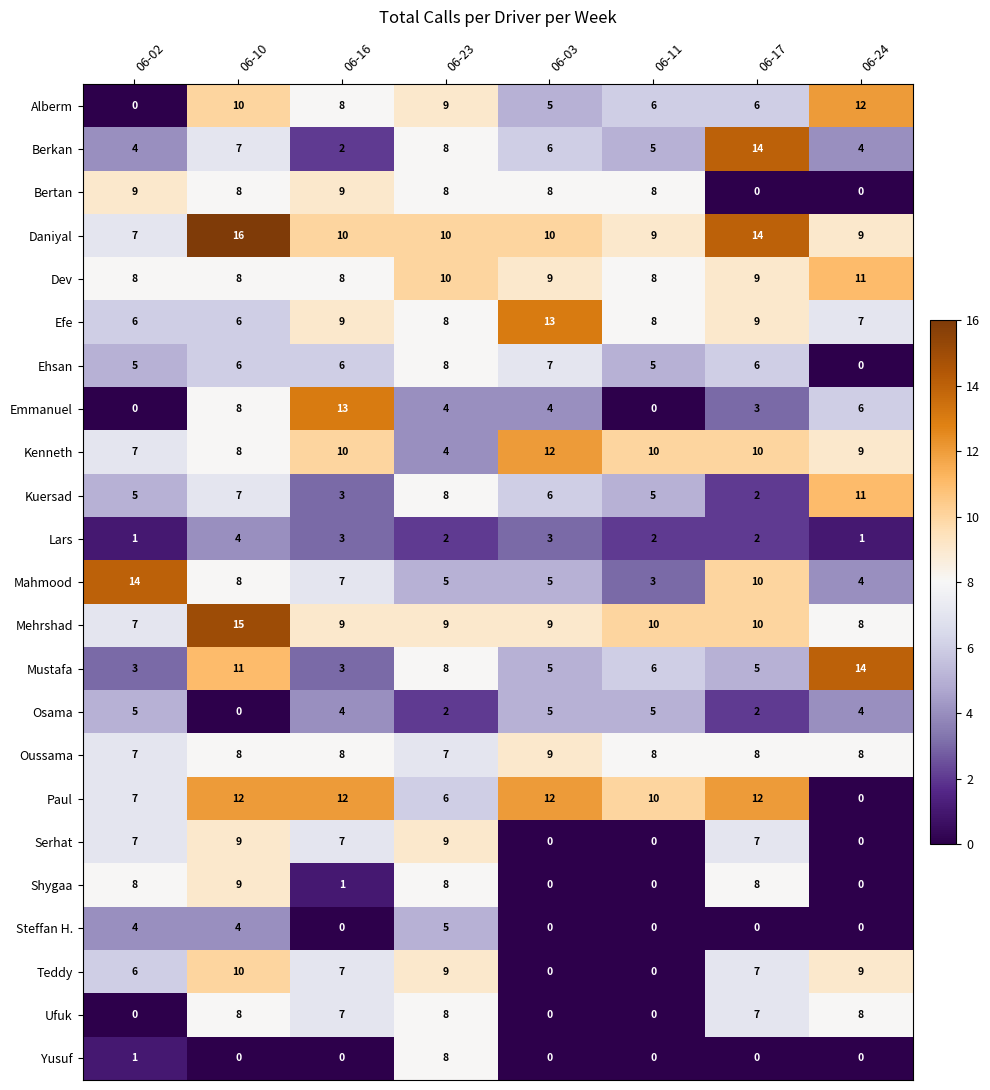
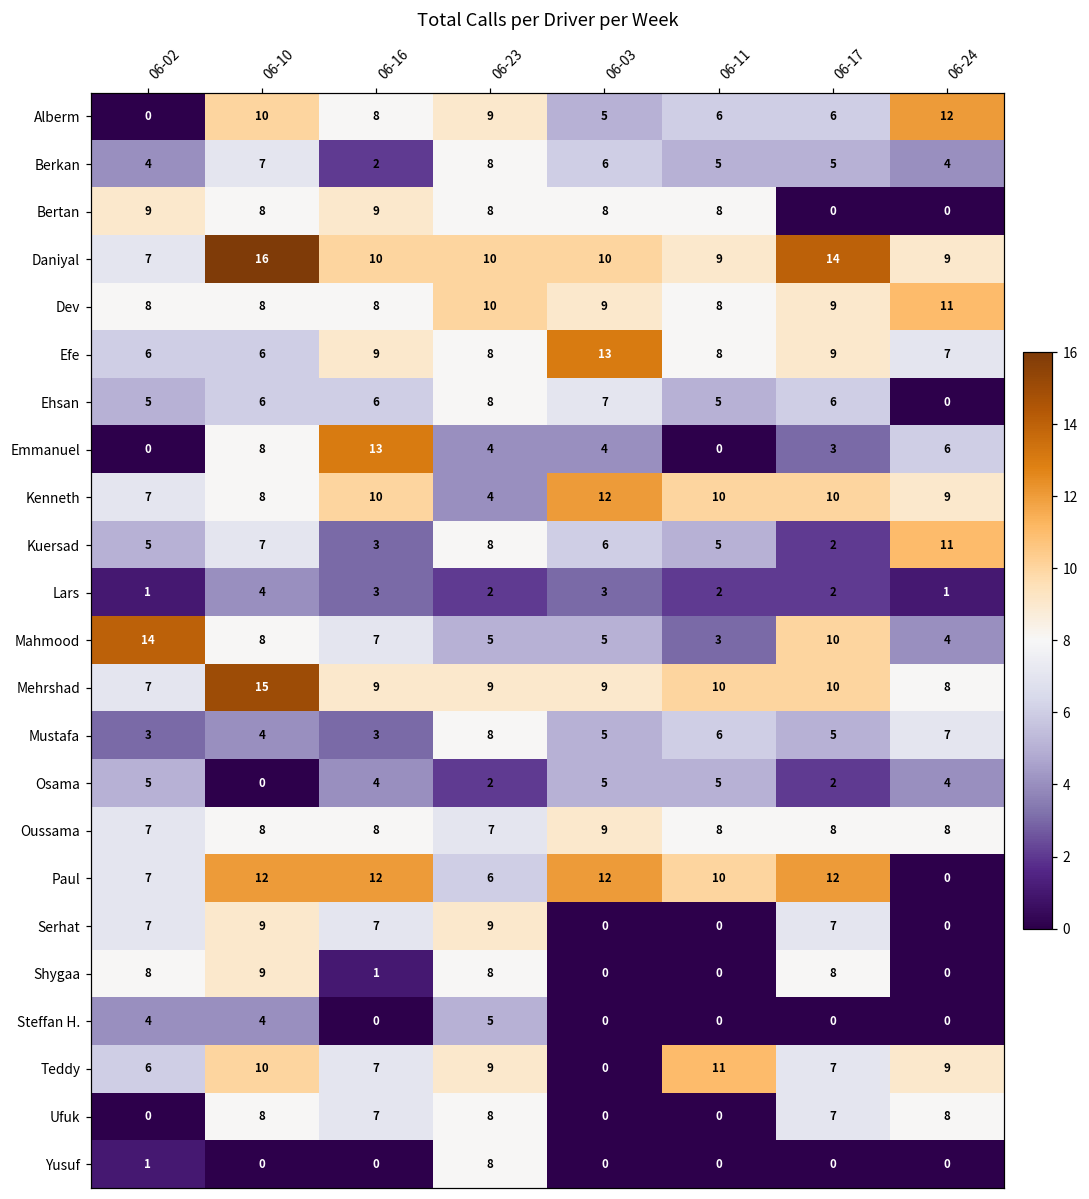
  {
    "Alberm": {
      "06-02": 0,
      "06-10": 10,
      "06-16": 8,
      "06-23": 9,
      "06-03": 5,
      "06-11": 6,
      "06-17": 6,
      "06-24": 12
    },
    "Berkan": {
      "06-02": 4,
      "06-10": 7,
      "06-16": 2,
      "06-23": 8,
      "06-03": 6,
      "06-11": 5,
-     "06-17": 14,
+     "06-17": 5,
      "06-24": 4
    },
    "Bertan": {
      "06-02": 9,
      "06-10": 8,
      "06-16": 9,
      "06-23": 8,
      "06-03": 8,
      "06-11": 8,
      "06-17": 0,
      "06-24": 0
    },
    "Daniyal": {
      "06-02": 7,
      "06-10": 16,
      "06-16": 10,
      "06-23": 10,
      "06-03": 10,
      "06-11": 9,
      "06-17": 14,
      "06-24": 9
    },
    "Dev": {
      "06-02": 8,
      "06-10": 8,
      "06-16": 8,
      "06-23": 10,
      "06-03": 9,
      "06-11": 8,
      "06-17": 9,
      "06-24": 11
    },
    "Efe": {
      "06-02": 6,
      "06-10": 6,
      "06-16": 9,
      "06-23": 8,
      "06-03": 13,
      "06-11": 8,
      "06-17": 9,
      "06-24": 7
    },
    "Ehsan": {
      "06-02": 5,
      "06-10": 6,
      "06-16": 6,
      "06-23": 8,
      "06-03": 7,
      "06-11": 5,
      "06-17": 6,
      "06-24": 0
    },
    "Emmanuel": {
      "06-02": 0,
      "06-10": 8,
      "06-16": 13,
      "06-23": 4,
      "06-03": 4,
      "06-11": 0,
      "06-17": 3,
      "06-24": 6
    },
    "Kenneth": {
      "06-02": 7,
      "06-10": 8,
      "06-16": 10,
      "06-23": 4,
      "06-03": 12,
      "06-11": 10,
      "06-17": 10,
      "06-24": 9
    },
    "Kuersad": {
      "06-02": 5,
      "06-10": 7,
      "06-16": 3,
      "06-23": 8,
      "06-03": 6,
      "06-11": 5,
      "06-17": 2,
      "06-24": 11
    },
    "Lars": {
      "06-02": 1,
      "06-10": 4,
      "06-16": 3,
      "06-23": 2,
      "06-03": 3,
      "06-11": 2,
      "06-17": 2,
      "06-24": 1
    },
    "Mahmood": {
      "06-02": 14,
      "06-10": 8,
      "06-16": 7,
      "06-23": 5,
      "06-03": 5,
      "06-11": 3,
      "06-17": 10,
      "06-24": 4
    },
    "Mehrshad": {
      "06-02": 7,
      "06-10": 15,
      "06-16": 9,
      "06-23": 9,
      "06-03": 9,
      "06-11": 10,
      "06-17": 10,
      "06-24": 8
    },
    "Mustafa": {
      "06-02": 3,
-     "06-10": 11,
+     "06-10": 4,
      "06-16": 3,
      "06-23": 8,
      "06-03": 5,
      "06-11": 6,
      "06-17": 5,
-     "06-24": 14
+     "06-24": 7
    },
    "Osama": {
      "06-02": 5,
      "06-10": 0,
      "06-16": 4,
      "06-23": 2,
      "06-03": 5,
      "06-11": 5,
      "06-17": 2,
      "06-24": 4
    },
    "Oussama": {
      "06-02": 7,
      "06-10": 8,
      "06-16": 8,
      "06-23": 7,
      "06-03": 9,
      "06-11": 8,
      "06-17": 8,
      "06-24": 8
    },
    "Paul": {
      "06-02": 7,
      "06-10": 12,
      "06-16": 12,
      "06-23": 6,
      "06-03": 12,
      "06-11": 10,
      "06-17": 12,
      "06-24": 0
    },
    "Serhat": {
      "06-02": 7,
      "06-10": 9,
      "06-16": 7,
      "06-23": 9,
      "06-03": 0,
      "06-11": 0,
      "06-17": 7,
      "06-24": 0
    },
    "Shygaa": {
      "06-02": 8,
      "06-10": 9,
      "06-16": 1,
      "06-23": 8,
      "06-03": 0,
      "06-11": 0,
      "06-17": 8,
      "06-24": 0
    },
    "Steffan H.": {
      "06-02": 4,
      "06-10": 4,
      "06-16": 0,
      "06-23": 5,
      "06-03": 0,
      "06-11": 0,
      "06-17": 0,
      "06-24": 0
    },
    "Teddy": {
      "06-02": 6,
      "06-10": 10,
      "06-16": 7,
      "06-23": 9,
      "06-03": 0,
-     "06-11": 0,
+     "06-11": 11,
      "06-17": 7,
      "06-24": 9
    },
    "Ufuk": {
      "06-02": 0,
      "06-10": 8,
      "06-16": 7,
      "06-23": 8,
      "06-03": 0,
      "06-11": 0,
      "06-17": 7,
      "06-24": 8
    },
    "Yusuf": {
      "06-02": 1,
      "06-10": 0,
      "06-16": 0,
      "06-23": 8,
      "06-03": 0,
      "06-11": 0,
      "06-17": 0,
      "06-24": 0
    }
  }
